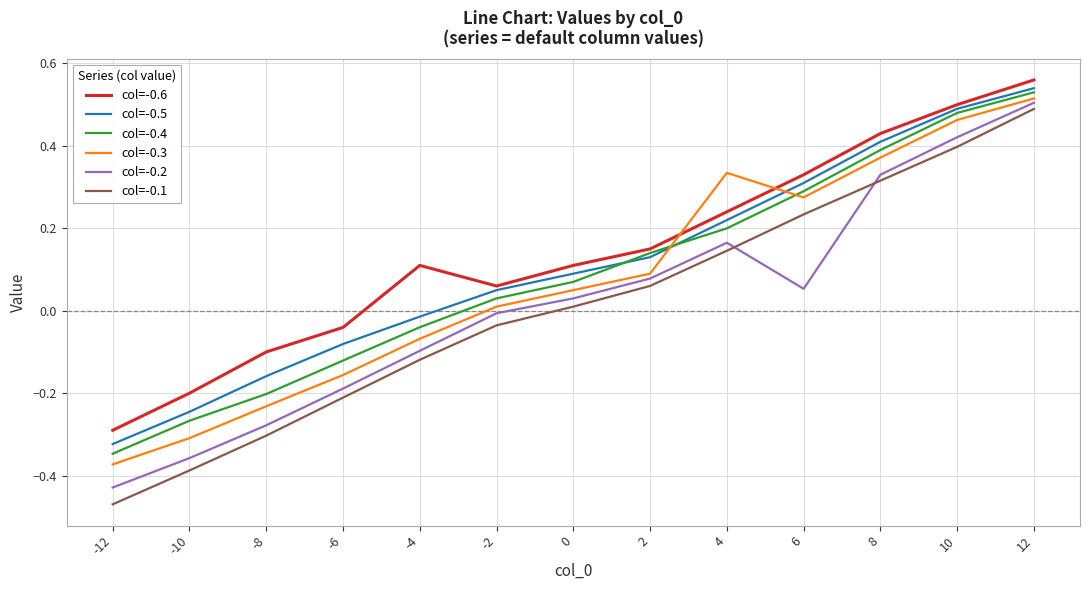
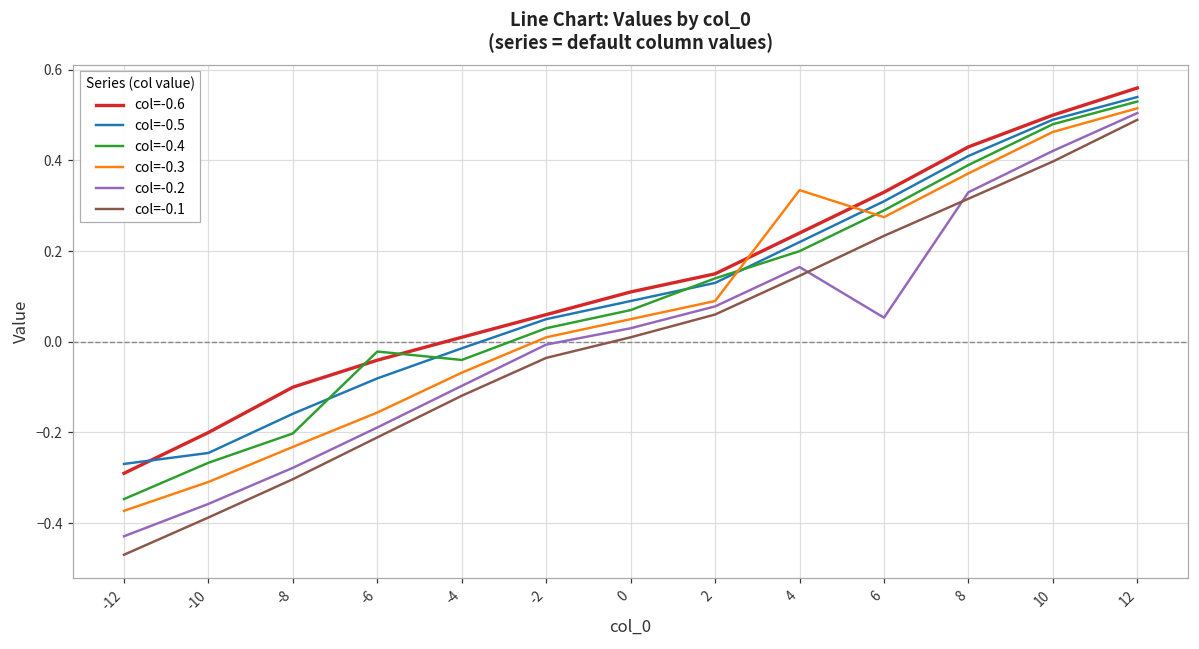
  {
    "col=-0.6": {
      "-12": -0.29,
      "-10": -0.20,
      "-8": -0.10,
      "-6": -0.04,
-     "-4": 0.11,
+     "-4": 0.01,
      "-2": 0.06,
      "0": 0.11,
      "2": 0.15,
      "4": 0.24,
      "6": 0.33,
      "8": 0.43,
      "10": 0.50,
      "12": 0.56
    },
    "col=-0.5": {
-     "-12": -0.32,
+     "-12": -0.27,
      "-10": -0.25,
      "-8": -0.16,
      "-6": -0.08,
      "-4": -0.01,
      "-2": 0.05,
      "0": 0.09,
      "2": 0.13,
      "4": 0.22,
      "6": 0.31,
      "8": 0.41,
      "10": 0.49,
      "12": 0.54
    },
    "col=-0.4": {
      "-12": -0.35,
      "-10": -0.27,
      "-8": -0.20,
-     "-6": -0.12,
+     "-6": -0.02,
      "-4": -0.04,
      "-2": 0.03,
      "0": 0.07,
      "2": 0.14,
      "4": 0.20,
      "6": 0.29,
      "8": 0.39,
      "10": 0.48,
      "12": 0.53
    },
    "col=-0.3": {
      "-12": -0.37,
      "-10": -0.31,
      "-8": -0.23,
      "-6": -0.16,
      "-4": -0.07,
      "-2": 0.01,
      "0": 0.05,
      "2": 0.09,
      "4": 0.33,
      "6": 0.27,
      "8": 0.37,
      "10": 0.46,
      "12": 0.52
    },
    "col=-0.2": {
      "-12": -0.43,
      "-10": -0.36,
      "-8": -0.28,
      "-6": -0.19,
      "-4": -0.10,
      "-2": -0.01,
      "0": 0.03,
      "2": 0.08,
      "4": 0.16,
      "6": 0.05,
      "8": 0.33,
      "10": 0.42,
      "12": 0.50
    },
    "col=-0.1": {
      "-12": -0.47,
      "-10": -0.39,
      "-8": -0.30,
      "-6": -0.21,
      "-4": -0.12,
      "-2": -0.04,
      "0": 0.01,
      "2": 0.06,
      "4": 0.15,
      "6": 0.23,
      "8": 0.32,
      "10": 0.40,
      "12": 0.49
    }
  }
